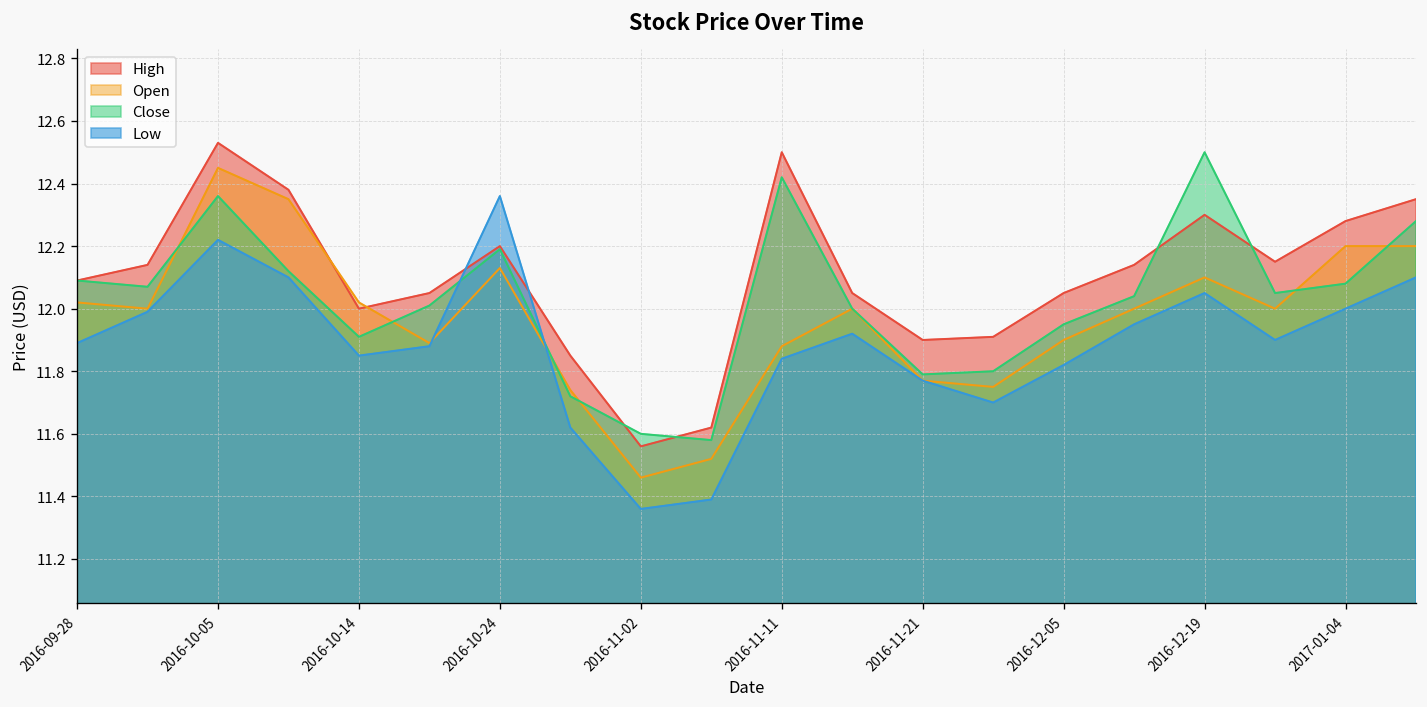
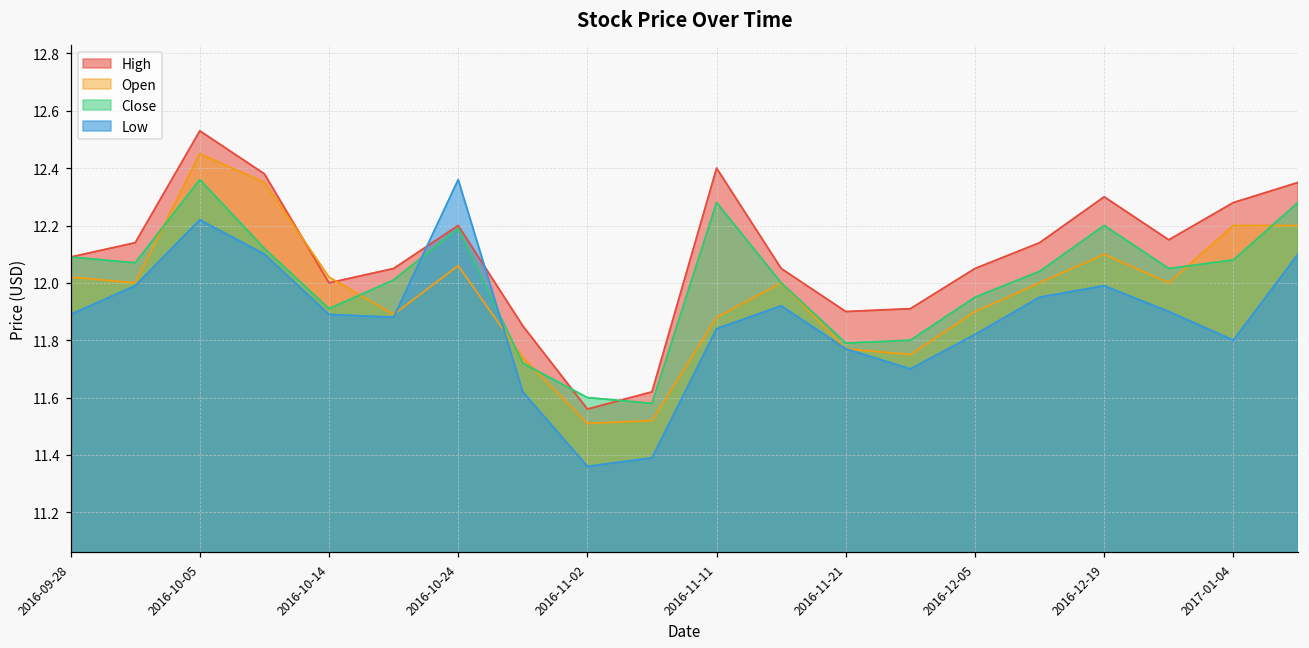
  {
    "High": {
      "2016-10-05": 12.53,
      "2016-10-14": 12.0,
      "2016-10-24": 12.2,
      "2016-11-02": 11.56,
-     "2016-11-11": 12.5,
+     "2016-11-11": 12.4,
      "2016-11-21": 11.9,
      "2016-12-05": 12.05,
      "2016-12-19": 12.3,
      "2017-01-04": 12.28
    },
    "Open": {
      "2016-09-28": 12.02,
      "2016-10-05": 12.45,
      "2016-10-14": 12.02,
-     "2016-10-24": 12.13,
-     "2016-11-02": 11.46,
+     "2016-10-24": 12.06,
+     "2016-11-02": 11.51,
      "2016-11-11": 11.88,
      "2016-12-05": 11.90,
      "2016-12-19": 12.10,
      "2017-01-04": 12.20
    },
    "Close": {
      "2016-10-05": 12.36,
      "2016-10-14": 11.91,
      "2016-10-24": 12.19,
      "2016-11-02": 11.60,
-     "2016-11-11": 12.42,
+     "2016-11-11": 12.28,
      "2016-11-21": 11.79,
      "2016-12-05": 11.95,
-     "2016-12-19": 12.5,
+     "2016-12-19": 12.2,
      "2017-01-04": 12.08
    },
    "Low": {
      "2016-09-28": 11.89,
      "2016-10-05": 12.22,
-     "2016-10-14": 11.85,
+     "2016-10-14": 11.89,
      "2016-10-24": 12.36,
      "2016-11-02": 11.36,
      "2016-11-11": 11.84,
      "2016-12-05": 11.82,
-     "2016-12-19": 12.05,
-     "2017-01-04": 12.0
+     "2016-12-19": 11.99,
+     "2017-01-04": 11.8
    }
  }
